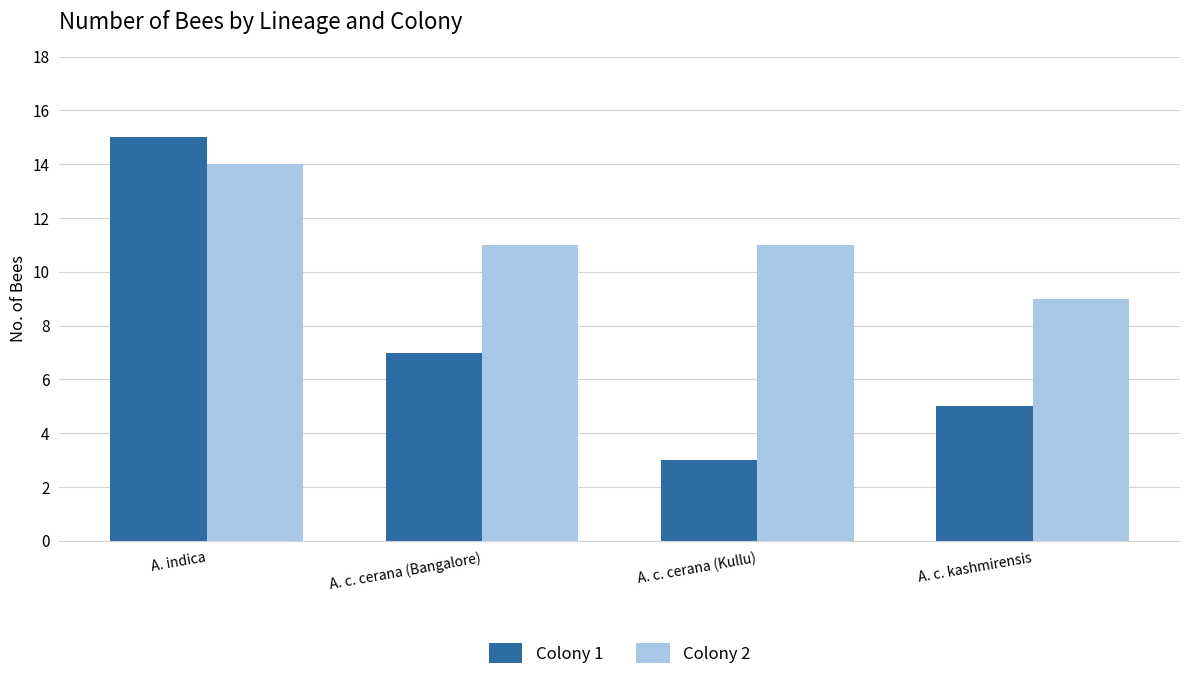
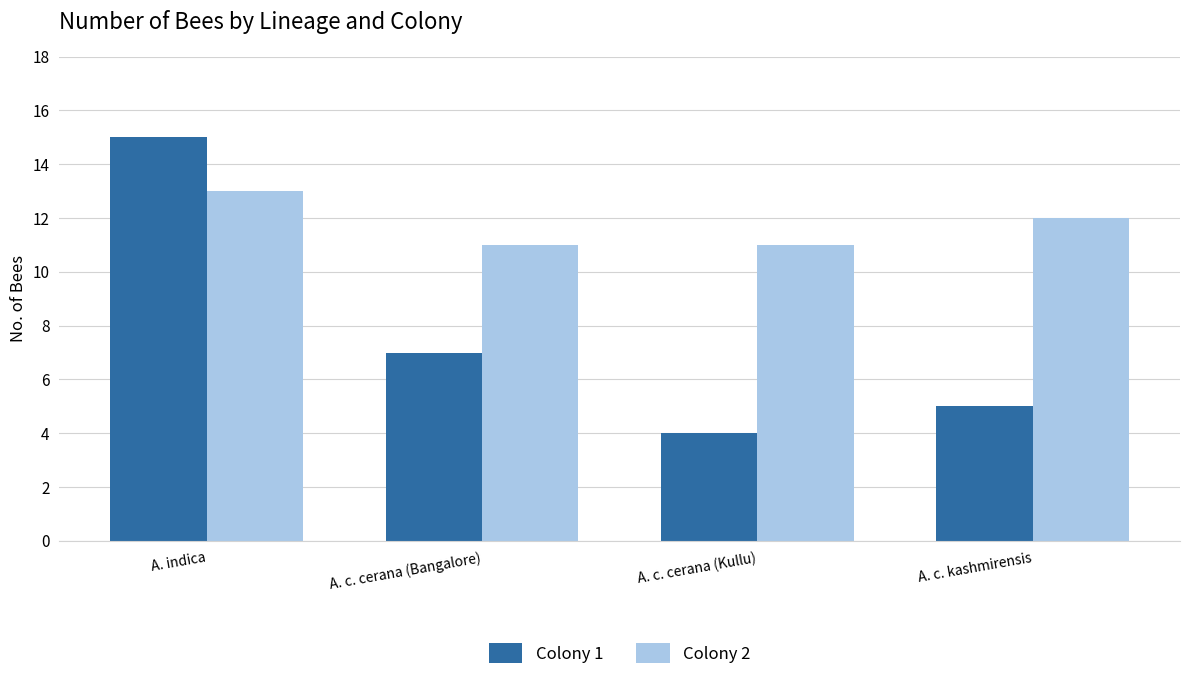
  {
    "Colony 1": {
      "A. indica": 15,
      "A. c. cerana (Bangalore)": 7,
-     "A. c. cerana (Kullu)": 3,
+     "A. c. cerana (Kullu)": 4,
      "A. c. kashmirensis": 5
    },
    "Colony 2": {
-     "A. indica": 14,
+     "A. indica": 13,
      "A. c. cerana (Bangalore)": 11,
      "A. c. cerana (Kullu)": 11,
-     "A. c. kashmirensis": 9
+     "A. c. kashmirensis": 12
    }
  }
